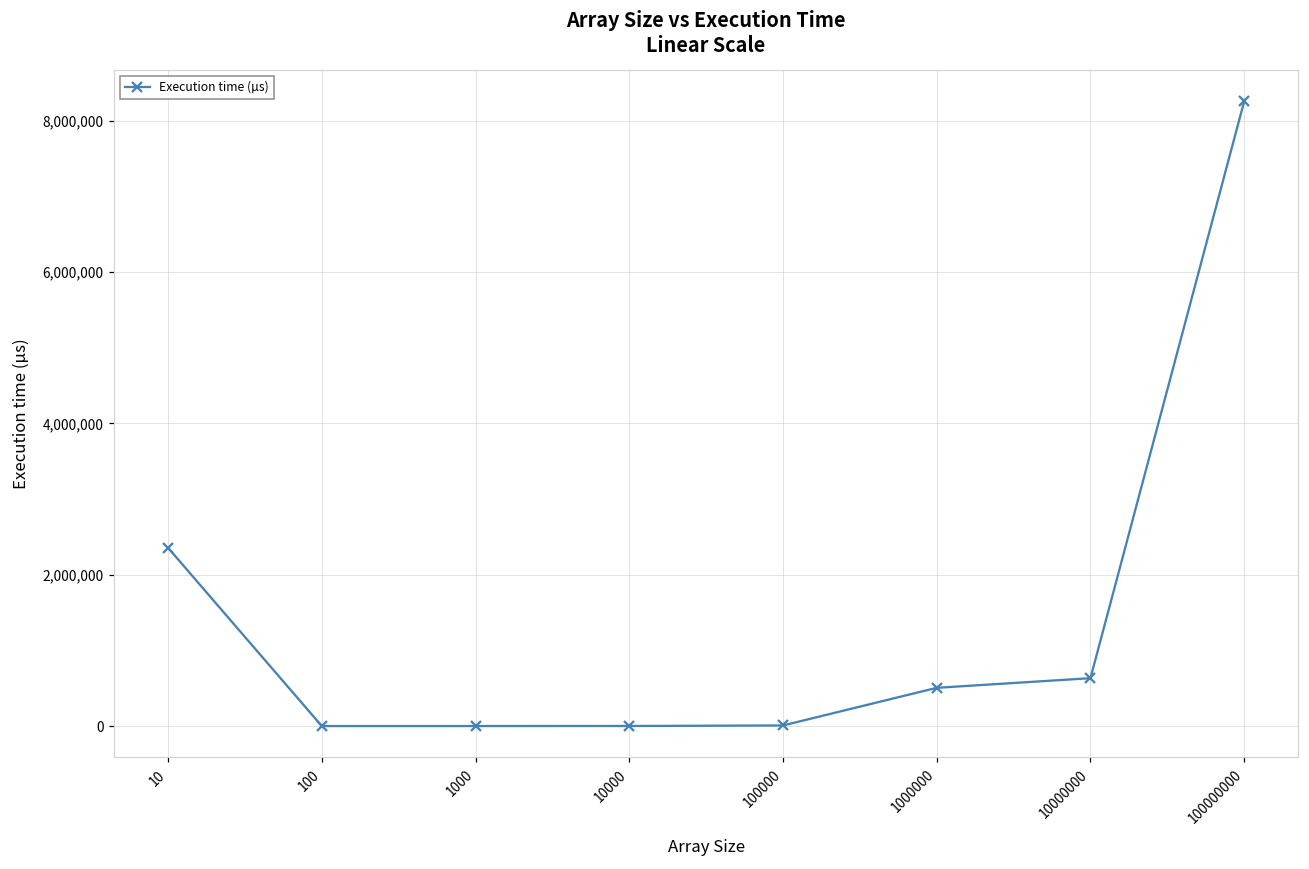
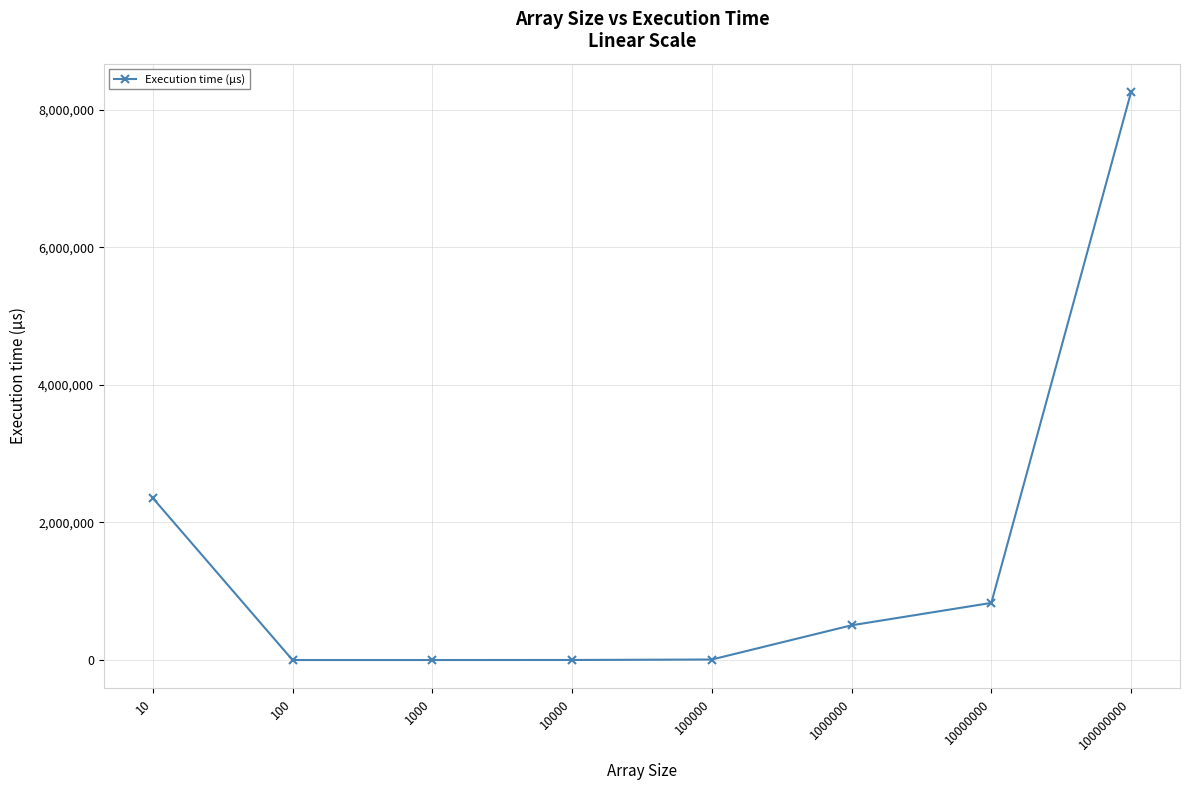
  {
    "10": "2,400,000",
    "100": "0",
    "1000": "0",
    "10000": "0",
    "100000": "0",
    "1000000": "500,000",
-   "10000000": "600,000",
+   "10000000": "800,000",
    "100000000": "8,300,000"
  }
